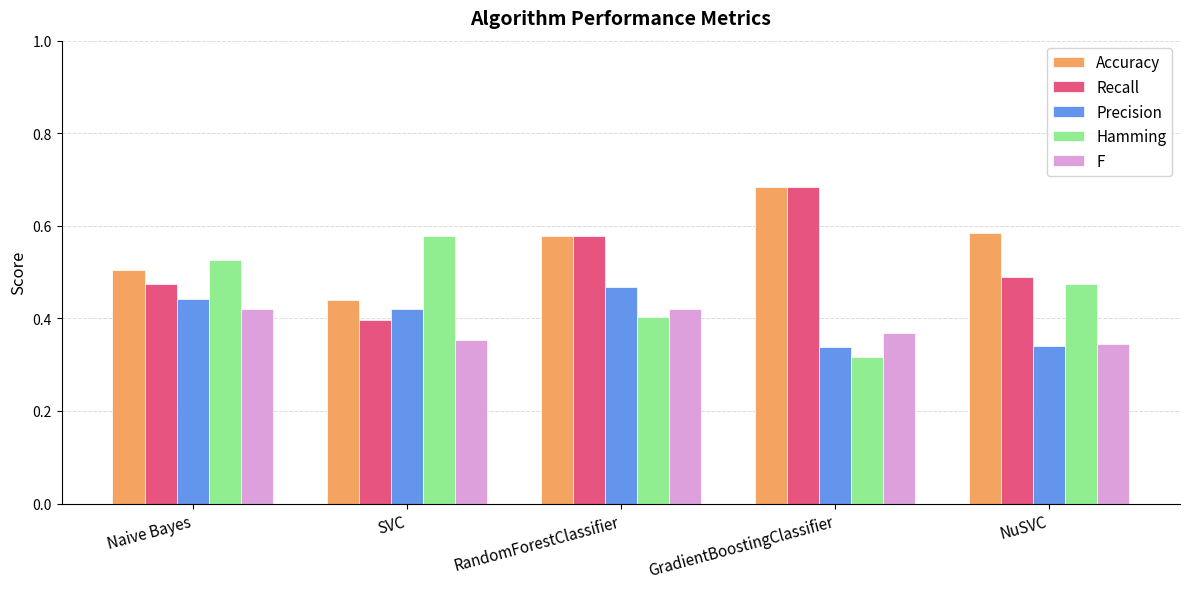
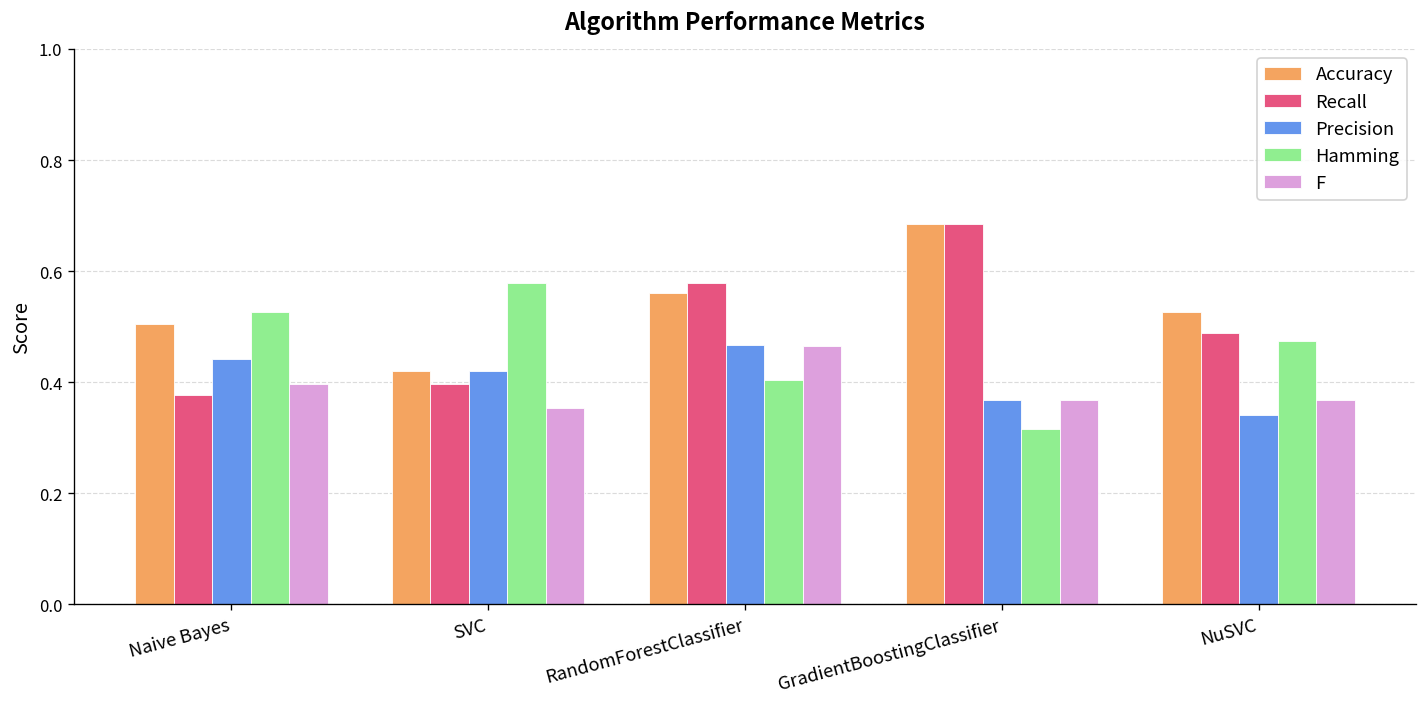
  {
    "Accuracy": {
      "Naive Bayes": 0.50,
-     "SVC": 0.44,
-     "RandomForestClassifier": 0.58,
+     "SVC": 0.42,
+     "RandomForestClassifier": 0.56,
      "GradientBoostingClassifier": 0.68,
-     "NuSVC": 0.58
+     "NuSVC": 0.53
    },
    "Recall": {
-     "Naive Bayes": 0.47,
+     "Naive Bayes": 0.38,
      "SVC": 0.40,
      "RandomForestClassifier": 0.58,
      "GradientBoostingClassifier": 0.68,
      "NuSVC": 0.49
    },
    "Precision": {
      "Naive Bayes": 0.44,
      "SVC": 0.42,
      "RandomForestClassifier": 0.47,
-     "GradientBoostingClassifier": 0.34,
+     "GradientBoostingClassifier": 0.37,
      "NuSVC": 0.34
    },
    "Hamming": {
      "Naive Bayes": 0.53,
      "SVC": 0.58,
      "RandomForestClassifier": 0.40,
      "GradientBoostingClassifier": 0.32,
      "NuSVC": 0.47
    },
    "F": {
-     "Naive Bayes": 0.42,
+     "Naive Bayes": 0.40,
      "SVC": 0.35,
-     "RandomForestClassifier": 0.42,
+     "RandomForestClassifier": 0.47,
      "GradientBoostingClassifier": 0.37,
-     "NuSVC": 0.35
+     "NuSVC": 0.37
    }
  }
